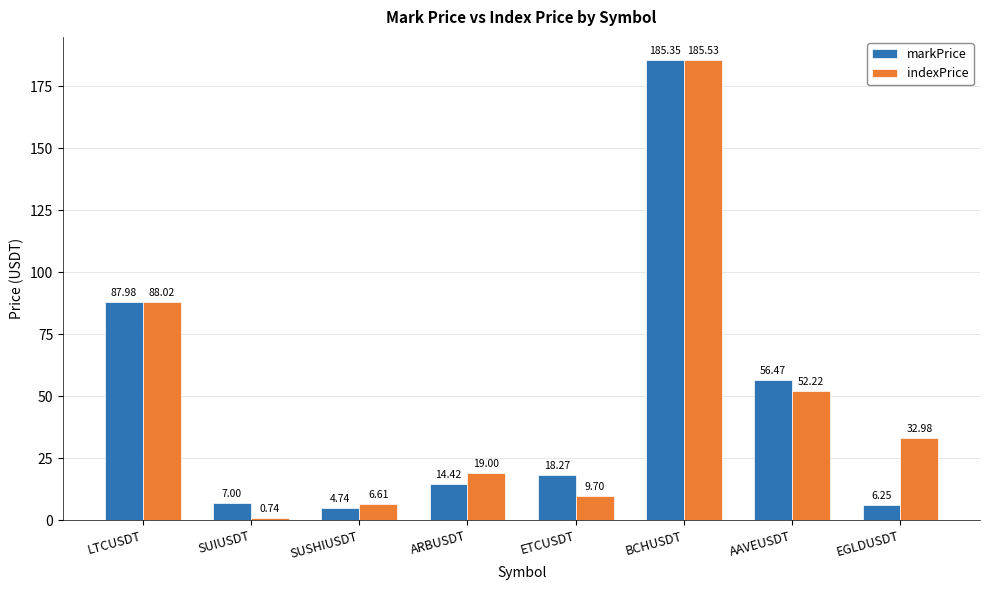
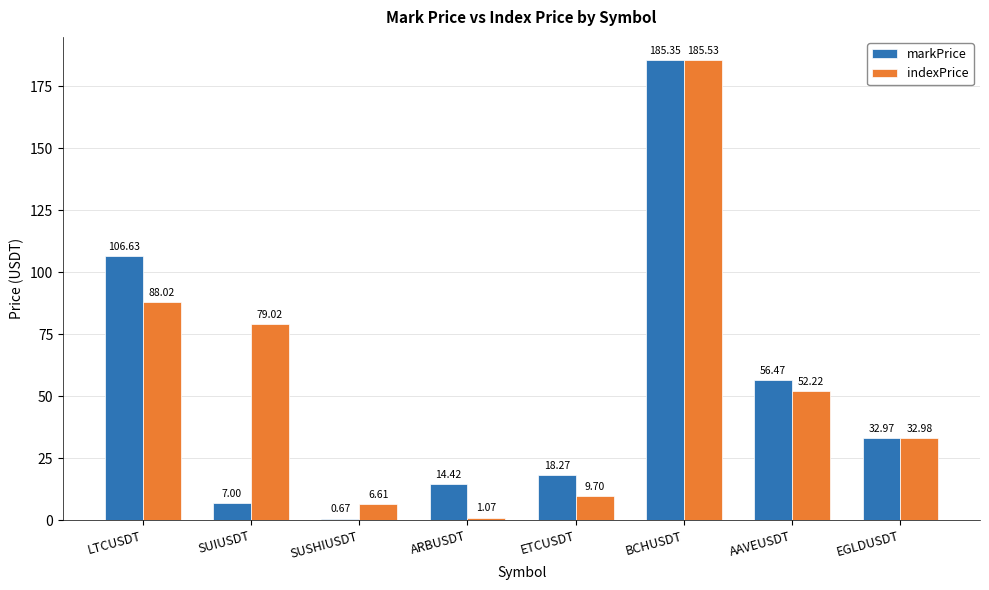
  {
    "markPrice": {
-     "LTCUSDT": 87.98,
+     "LTCUSDT": 106.63,
      "SUIUSDT": 7.00,
-     "SUSHIUSDT": 4.74,
+     "SUSHIUSDT": 0.67,
      "ARBUSDT": 14.42,
      "ETCUSDT": 18.27,
      "BCHUSDT": 185.35,
      "AAVEUSDT": 56.47,
-     "EGLDUSDT": 6.25
+     "EGLDUSDT": 32.97
    },
    "indexPrice": {
      "LTCUSDT": 88.02,
-     "SUIUSDT": 0.74,
+     "SUIUSDT": 79.02,
      "SUSHIUSDT": 6.61,
-     "ARBUSDT": 19.00,
+     "ARBUSDT": 1.07,
      "ETCUSDT": 9.70,
      "BCHUSDT": 185.53,
      "AAVEUSDT": 52.22,
      "EGLDUSDT": 32.98
    }
  }
